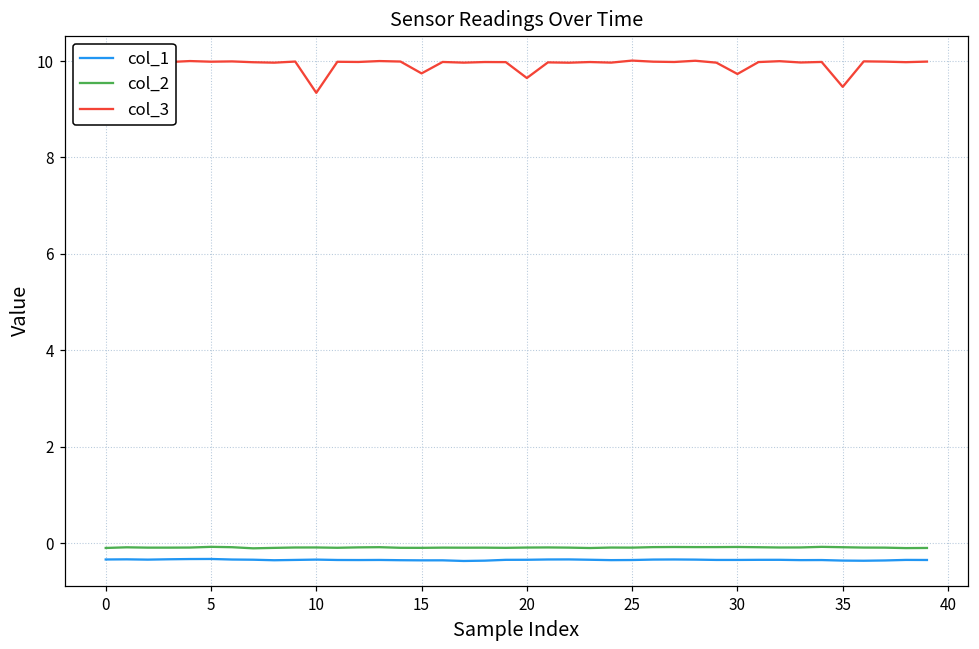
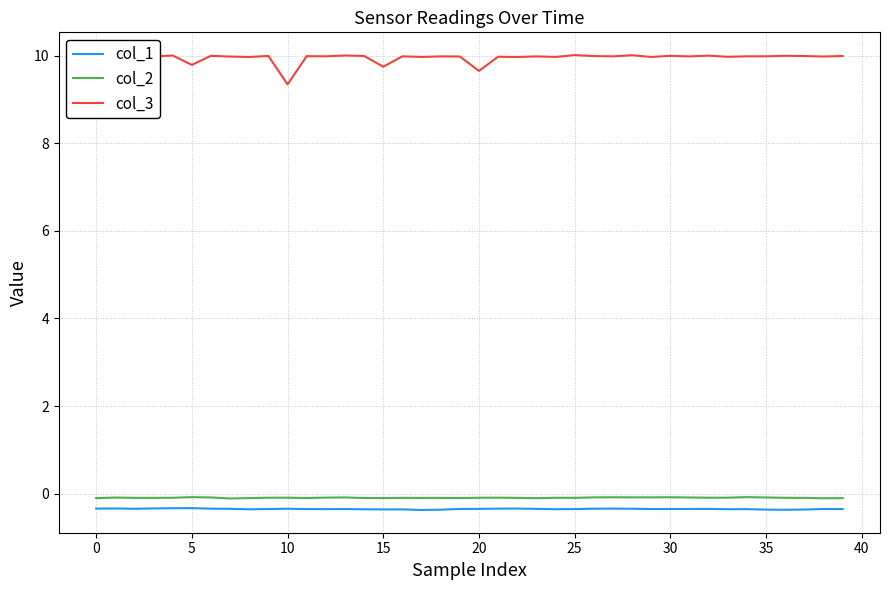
  {
    "col_1": {
      "0": -0.3,
      "5": -0.3,
      "10": -0.3,
      "15": -0.4,
      "20": -0.3,
      "25": -0.3,
      "30": -0.3,
      "35": -0.4
    },
    "col_2": {
      "0": -0.1,
      "5": -0.1,
      "10": -0.1,
      "15": -0.1,
      "20": -0.1,
      "25": -0.1,
      "30": -0.1,
      "35": -0.1
    },
    "col_3": {
-     "5": 10.0,
+     "5": 9.8,
      "10": 9.3,
      "15": 9.7,
      "20": 9.6,
      "25": 10.0,
-     "30": 9.7,
-     "35": 9.5
+     "30": 10.0,
+     "35": 10.0
    }
  }
